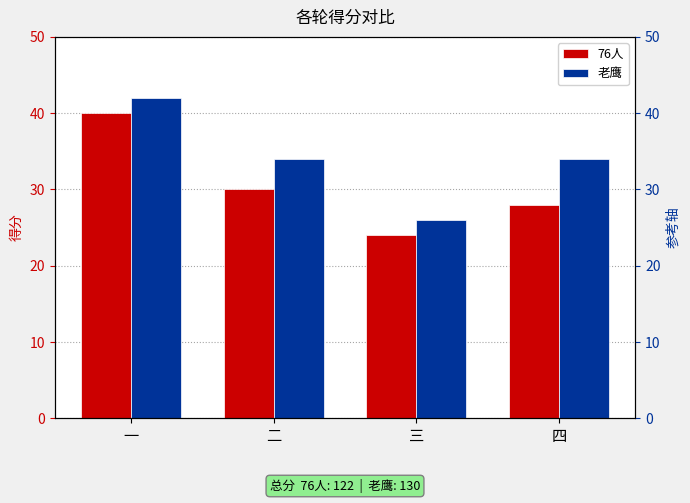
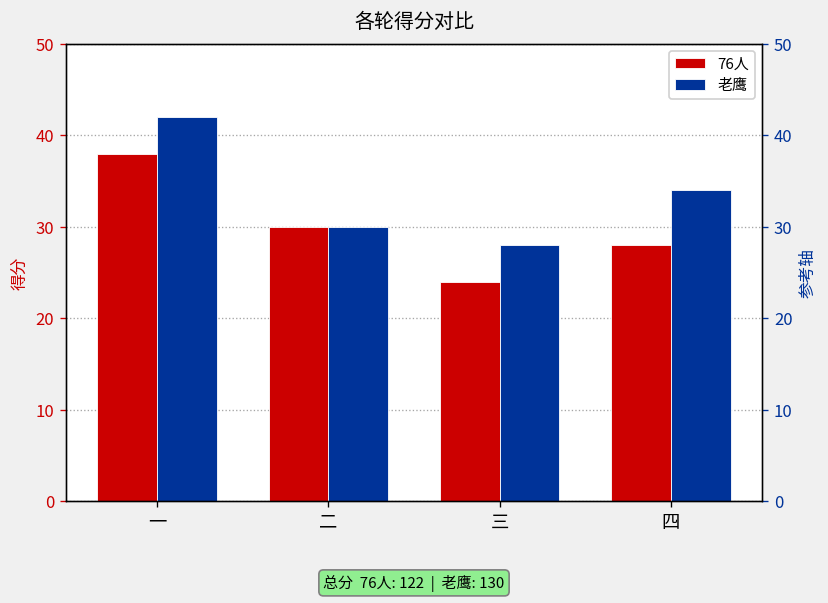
  {
    "76人": {
-     "一": 40,
+     "一": 38,
      "二": 30,
      "三": 24,
      "四": 28
    },
    "老鹰": {
      "一": 42,
-     "二": 34,
-     "三": 26,
+     "二": 30,
+     "三": 28,
      "四": 34
    }
  }
